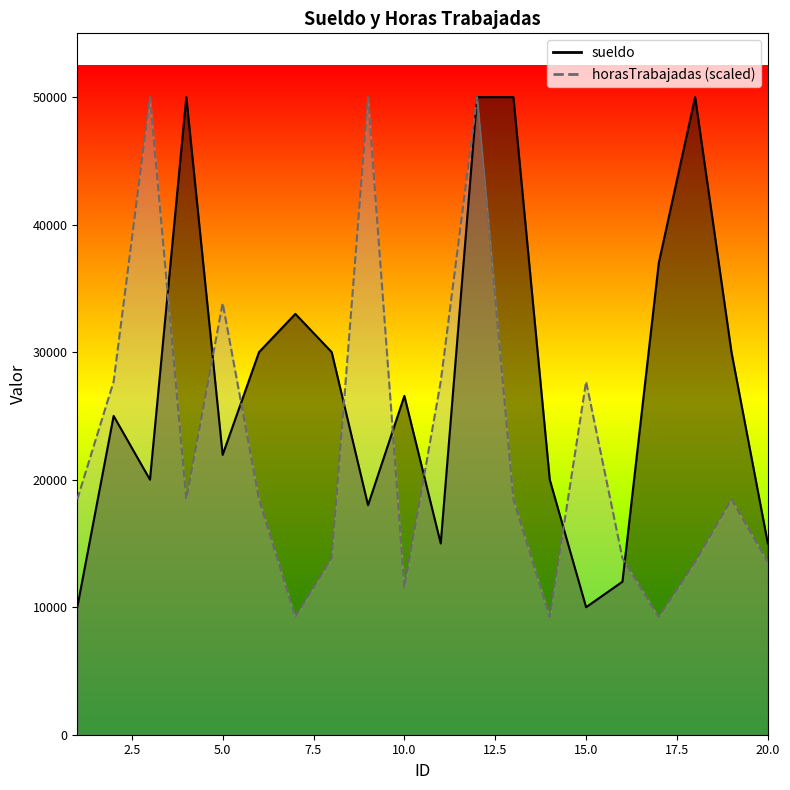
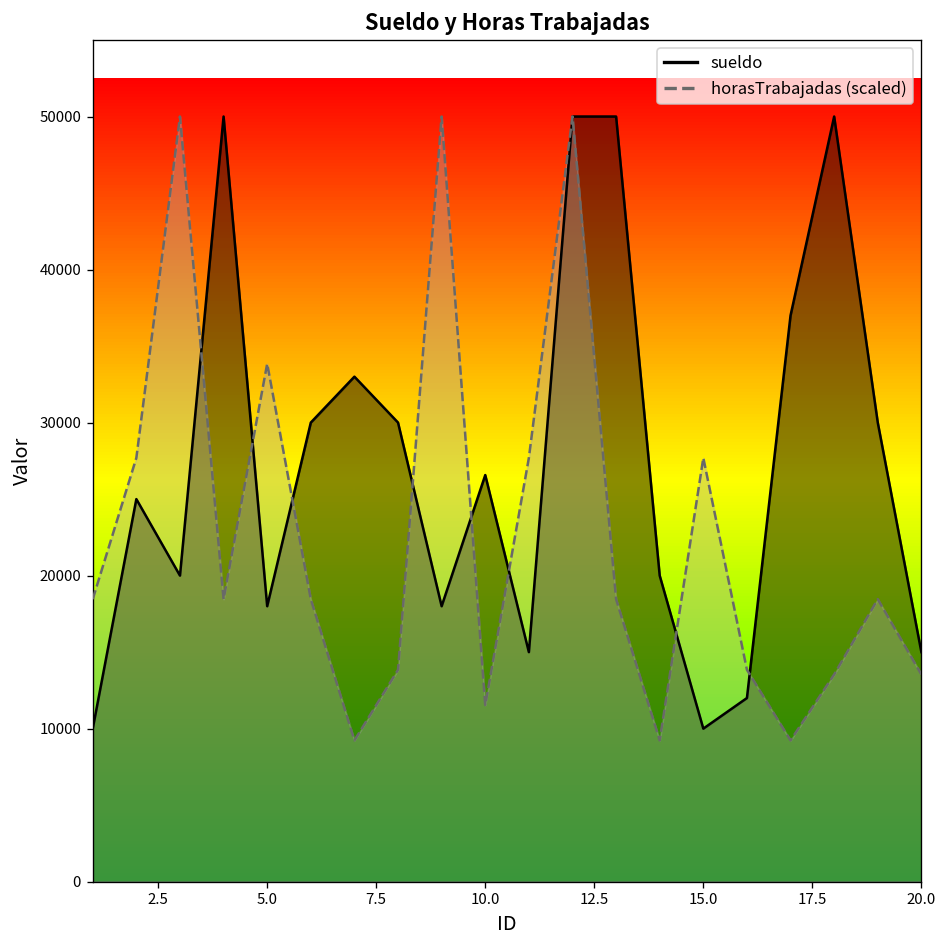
  {
    "sueldo": {
-     "5.0": 21900,
+     "5.0": 18000,
      "10.0": 26600,
      "15.0": 10000,
      "20.0": 15000
    }
  }
